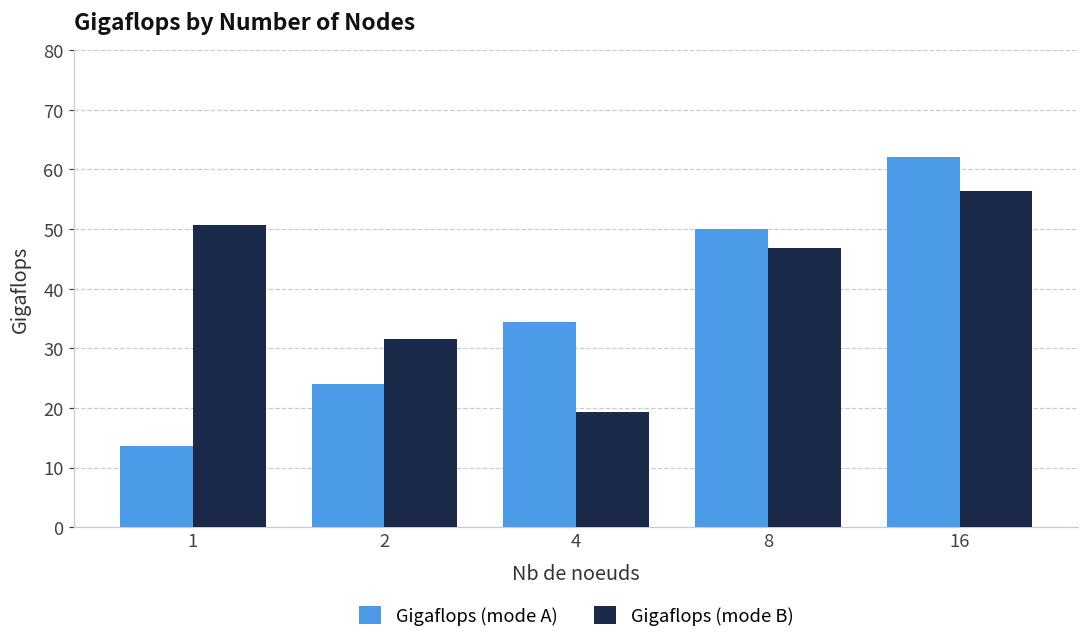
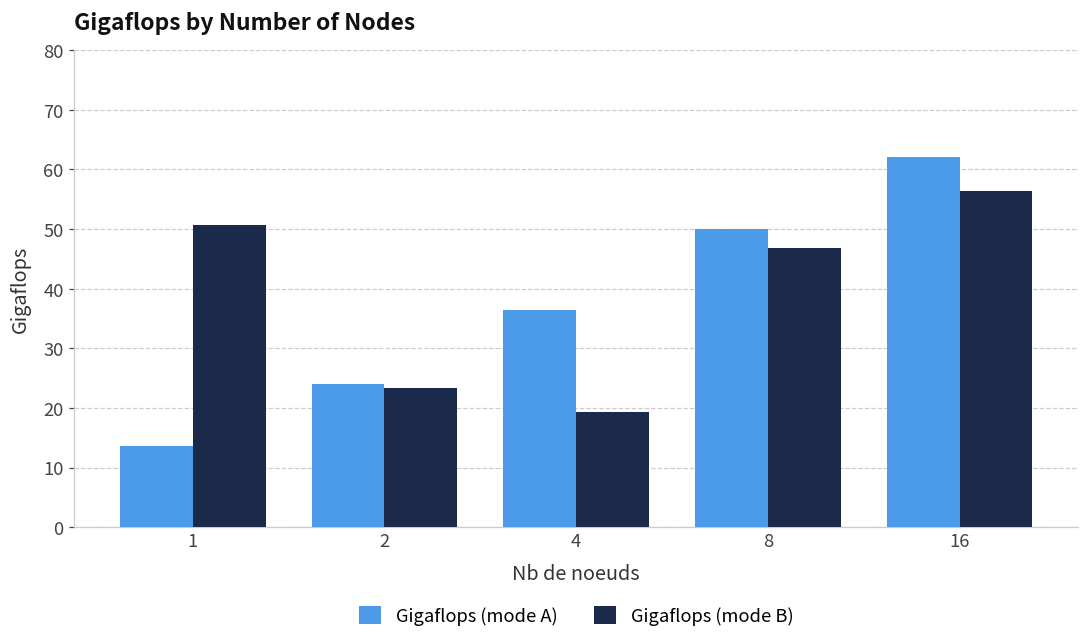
  {
    "Gigaflops (mode A)": {
      "1": 14,
      "2": 24,
-     "4": 34,
+     "4": 36,
      "8": 50,
      "16": 62
    },
    "Gigaflops (mode B)": {
      "1": 51,
-     "2": 32,
+     "2": 23,
      "4": 19,
      "8": 47,
      "16": 56
    }
  }
